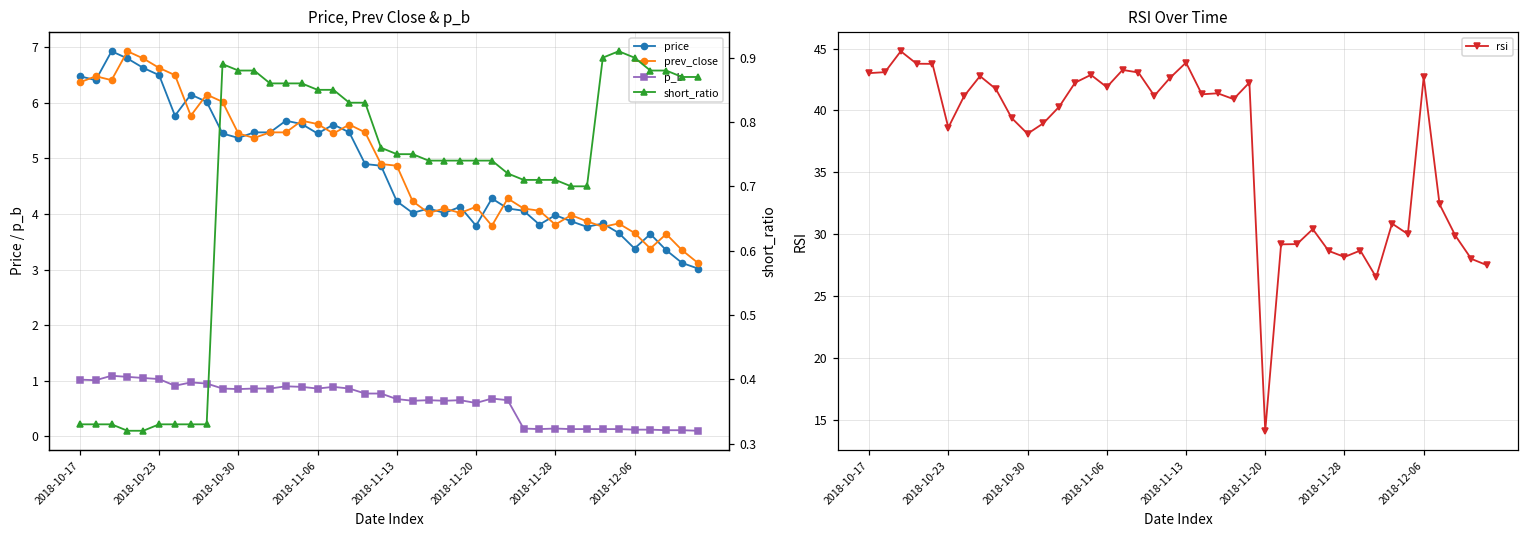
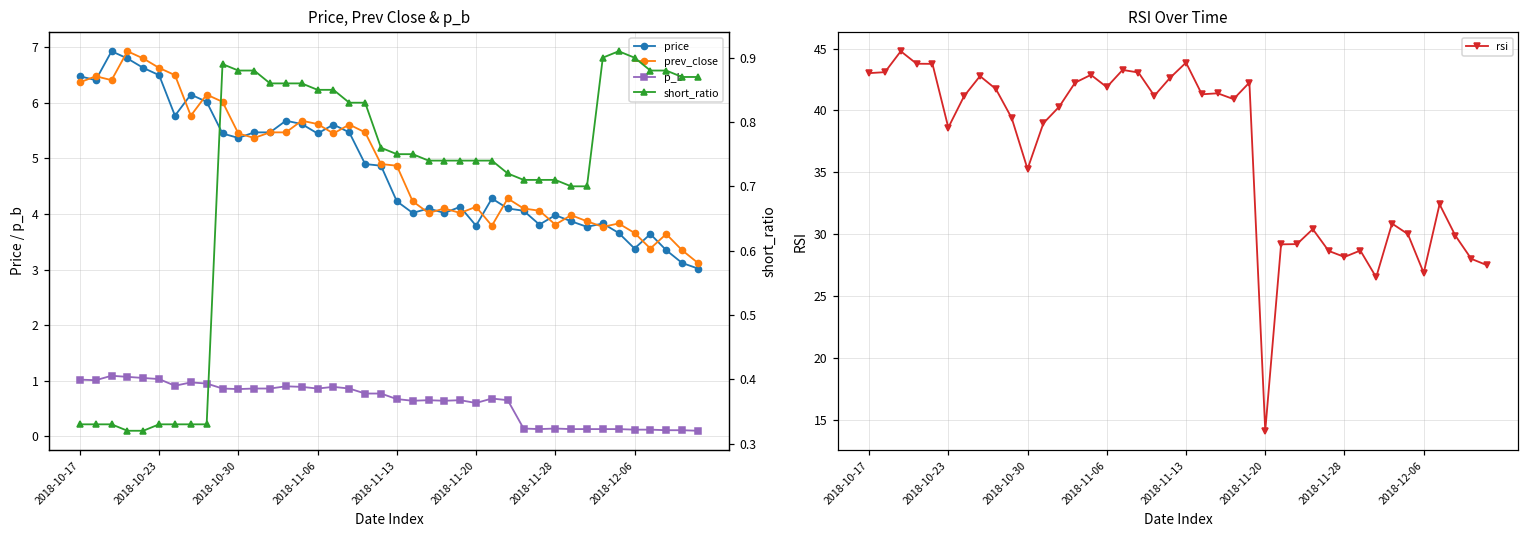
  {
    "RSI Over Time": {
      "2018-10-23": 38.6,
-     "2018-10-30": 38.1,
+     "2018-10-30": 35.3,
      "2018-11-06": 41.9,
      "2018-11-13": 43.9,
      "2018-11-20": 14.1,
      "2018-11-28": 28.2,
-     "2018-12-06": 42.7
+     "2018-12-06": 26.9
    }
  }
